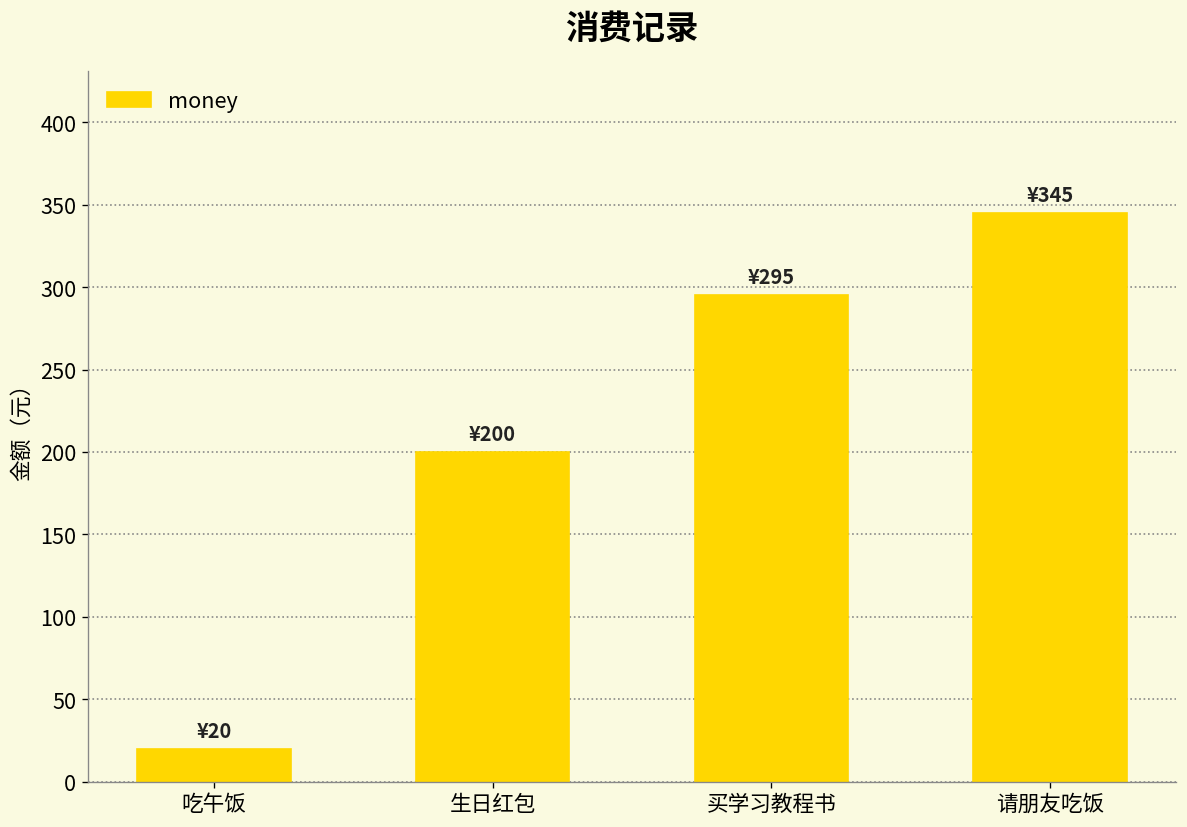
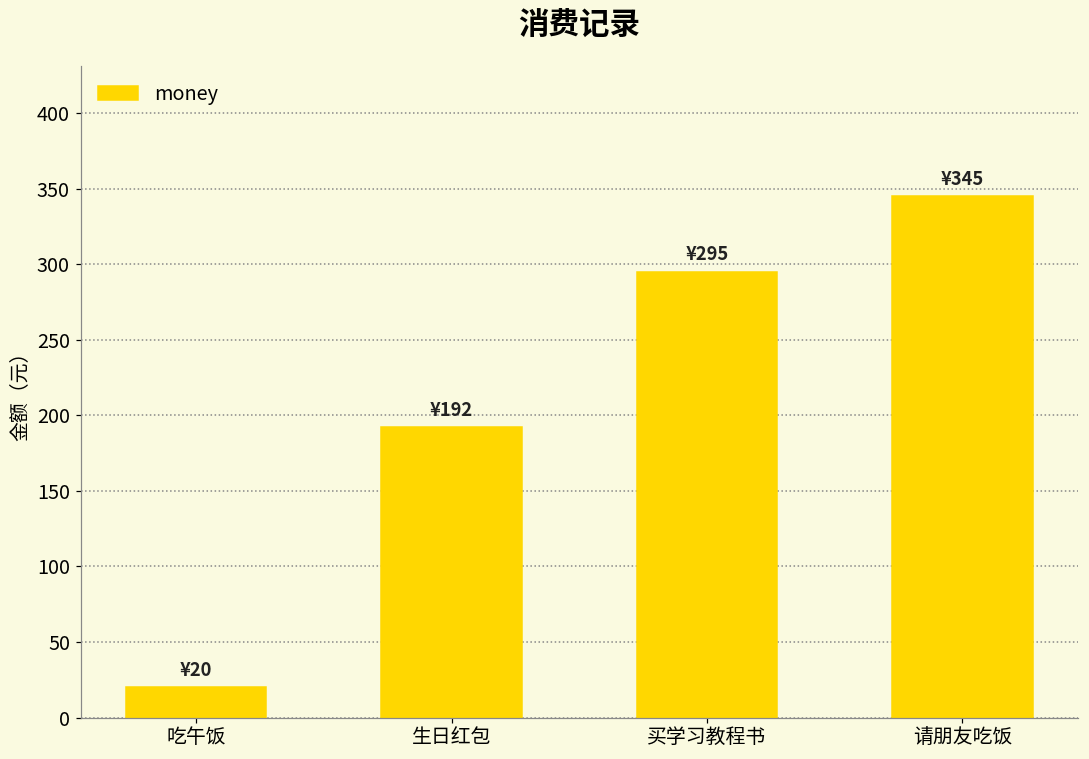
  {
    "吃午饭": "¥20",
-   "生日红包": "¥200",
+   "生日红包": "¥192",
    "买学习教程书": "¥295",
    "请朋友吃饭": "¥345"
  }
